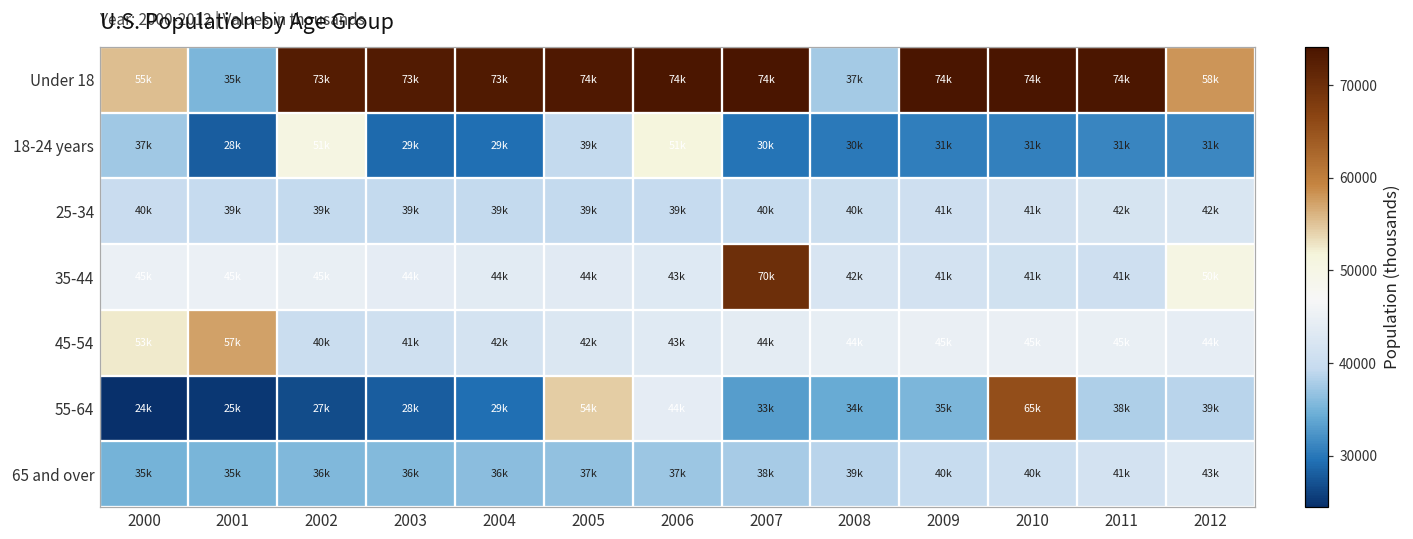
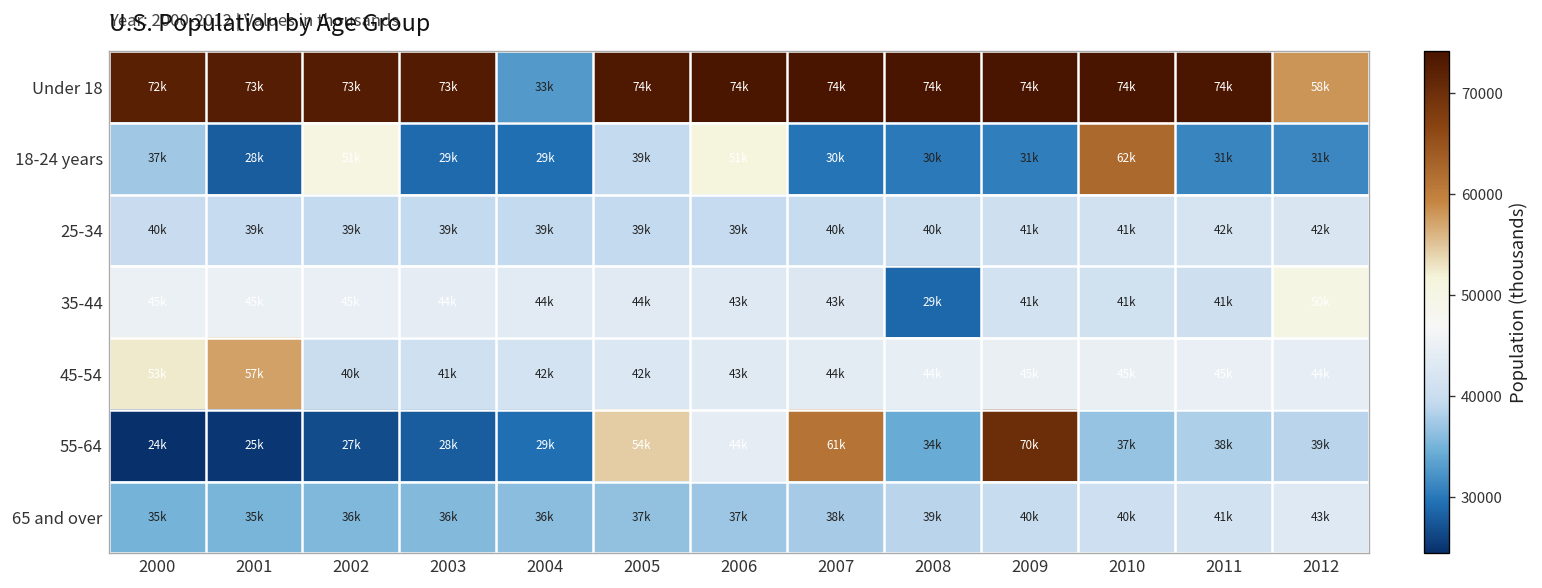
  {
    "Under 18": {
-     "2000": "55k",
-     "2001": "35k",
+     "2000": "72k",
+     "2001": "73k",
      "2002": "73k",
      "2003": "73k",
-     "2004": "73k",
+     "2004": "33k",
      "2005": "74k",
      "2006": "74k",
      "2007": "74k",
-     "2008": "37k",
+     "2008": "74k",
      "2009": "74k",
      "2010": "74k",
      "2011": "74k",
      "2012": "58k"
    },
    "18-24 years": {
      "2000": "37k",
      "2001": "28k",
      "2003": "29k",
      "2004": "29k",
      "2005": "39k",
      "2007": "30k",
      "2008": "30k",
      "2009": "31k",
-     "2010": "31k",
+     "2010": "62k",
      "2011": "31k",
      "2012": "31k"
    },
    "25-34": {
      "2000": "40k",
      "2001": "39k",
      "2002": "39k",
      "2003": "39k",
      "2004": "39k",
      "2005": "39k",
      "2006": "39k",
      "2007": "40k",
      "2008": "40k",
      "2009": "41k",
      "2010": "41k",
      "2011": "42k",
      "2012": "42k"
    },
    "35-44": {
      "2004": "44k",
      "2005": "44k",
      "2006": "43k",
-     "2007": "70k",
-     "2008": "42k",
+     "2007": "43k",
+     "2008": "29k",
      "2009": "41k",
      "2010": "41k",
      "2011": "41k"
    },
    "45-54": {
      "2000": "53k",
      "2001": "57k",
      "2002": "40k",
      "2003": "41k",
      "2004": "42k",
      "2005": "42k",
      "2006": "43k",
      "2007": "44k"
    },
    "55-64": {
      "2000": "24k",
      "2001": "25k",
      "2002": "27k",
      "2003": "28k",
      "2004": "29k",
      "2005": "54k",
-     "2007": "33k",
+     "2007": "61k",
      "2008": "34k",
-     "2009": "35k",
-     "2010": "65k",
+     "2009": "70k",
+     "2010": "37k",
      "2011": "38k",
      "2012": "39k"
    },
    "65 and over": {
      "2000": "35k",
      "2001": "35k",
      "2002": "36k",
      "2003": "36k",
      "2004": "36k",
      "2005": "37k",
      "2006": "37k",
      "2007": "38k",
      "2008": "39k",
      "2009": "40k",
      "2010": "40k",
      "2011": "41k",
      "2012": "43k"
    }
  }
